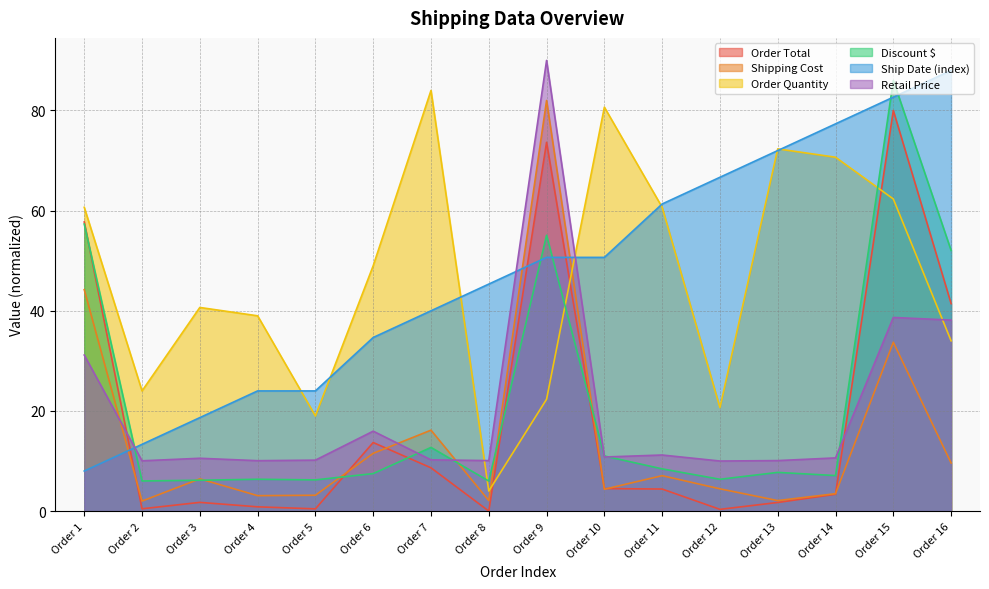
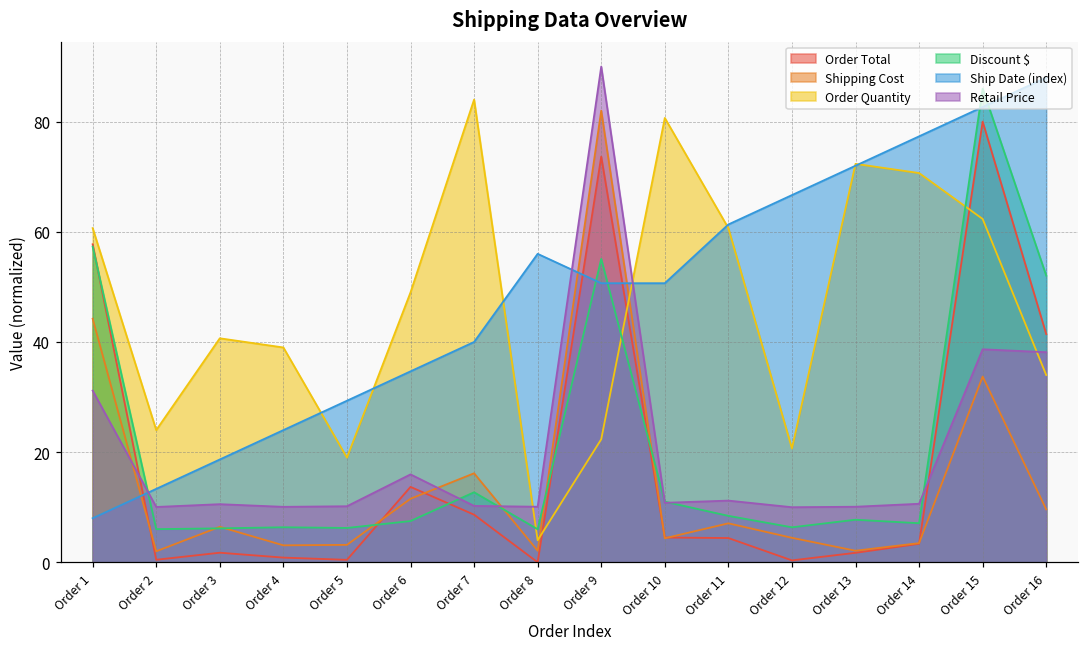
  {
    "Order Quantity": {
      "Order 1": 61,
      "Order 2": 24,
      "Order 3": 41,
      "Order 4": 39,
      "Order 5": 19,
      "Order 6": 49,
      "Order 7": 84,
      "Order 8": 4,
      "Order 9": 22,
      "Order 10": 81,
      "Order 11": 61,
      "Order 12": 21,
      "Order 14": 71,
      "Order 15": 62,
      "Order 16": 34
    },
    "Discount $": {
      "Order 2": 6,
      "Order 4": 6,
      "Order 5": 6,
      "Order 6": 7,
      "Order 7": 13,
      "Order 8": 6,
      "Order 9": 55,
      "Order 11": 8,
      "Order 12": 6,
      "Order 13": 8,
      "Order 14": 7,
      "Order 16": 52
    },
    "Ship Date (index)": {
      "Order 1": 8,
      "Order 2": 13,
      "Order 3": 19,
      "Order 4": 24,
-     "Order 5": 24,
+     "Order 5": 29,
      "Order 6": 35,
      "Order 7": 40,
-     "Order 8": 45,
+     "Order 8": 56,
      "Order 9": 51,
      "Order 10": 51,
      "Order 11": 61,
      "Order 12": 67,
      "Order 14": 77,
      "Order 15": 83
    },
    "Retail Price": {
      "Order 1": 31,
      "Order 2": 10,
      "Order 3": 11,
      "Order 4": 10,
      "Order 5": 10,
      "Order 6": 16,
      "Order 7": 10,
      "Order 8": 10,
      "Order 9": 90,
      "Order 11": 11,
      "Order 12": 10,
      "Order 13": 10,
      "Order 14": 11,
      "Order 15": 39,
      "Order 16": 38
    }
  }
